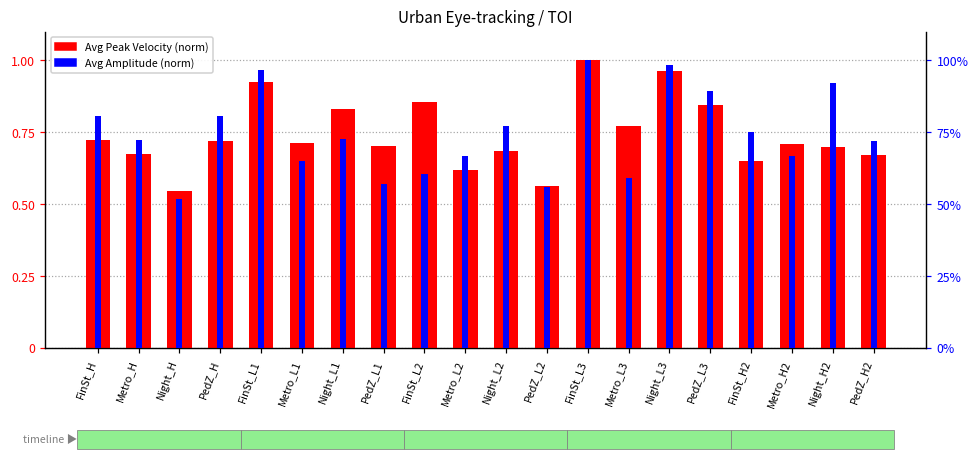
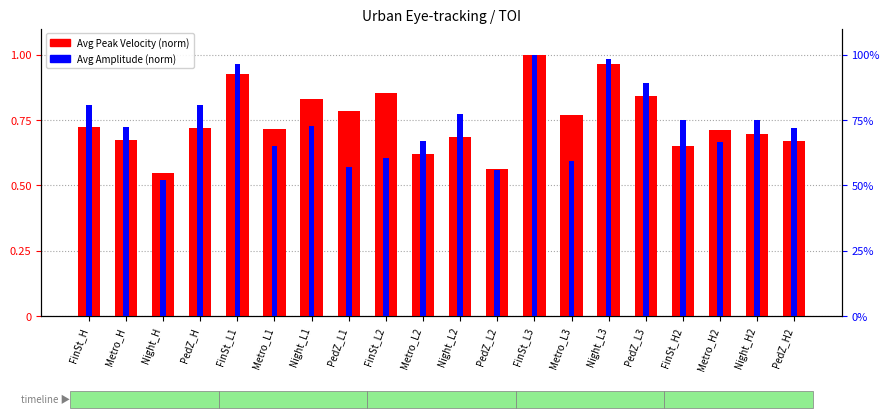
  {
    "Avg Peak Velocity (norm)": {
      "FinSt_H": "0.72",
      "Metro_H": "0.67",
      "Night_H": "0.55",
      "PedZ_H": "0.72",
      "FinSt_L1": "0.93",
      "Metro_L1": "0.71",
      "Night_L1": "0.83",
-     "PedZ_L1": "0.70",
+     "PedZ_L1": "0.79",
      "FinSt_L2": "0.85",
      "Metro_L2": "0.62",
      "Night_L2": "0.69",
      "PedZ_L2": "0.56",
      "FinSt_L3": "1.00",
      "Metro_L3": "0.77",
      "Night_L3": "0.96",
      "PedZ_L3": "0.84",
      "FinSt_H2": "0.65",
      "Metro_H2": "0.71",
      "Night_H2": "0.70",
      "PedZ_H2": "0.67"
    },
    "Avg Amplitude (norm)": {
      "FinSt_H": "81%",
      "Metro_H": "72%",
      "Night_H": "52%",
      "PedZ_H": "81%",
      "FinSt_L1": "97%",
      "Metro_L1": "65%",
      "Night_L1": "73%",
      "PedZ_L1": "57%",
      "FinSt_L2": "60%",
      "Metro_L2": "67%",
      "Night_L2": "77%",
      "PedZ_L2": "56%",
      "FinSt_L3": "100%",
      "Metro_L3": "59%",
      "Night_L3": "98%",
      "PedZ_L3": "89%",
      "FinSt_H2": "75%",
      "Metro_H2": "67%",
-     "Night_H2": "92%",
+     "Night_H2": "75%",
      "PedZ_H2": "72%"
    }
  }
